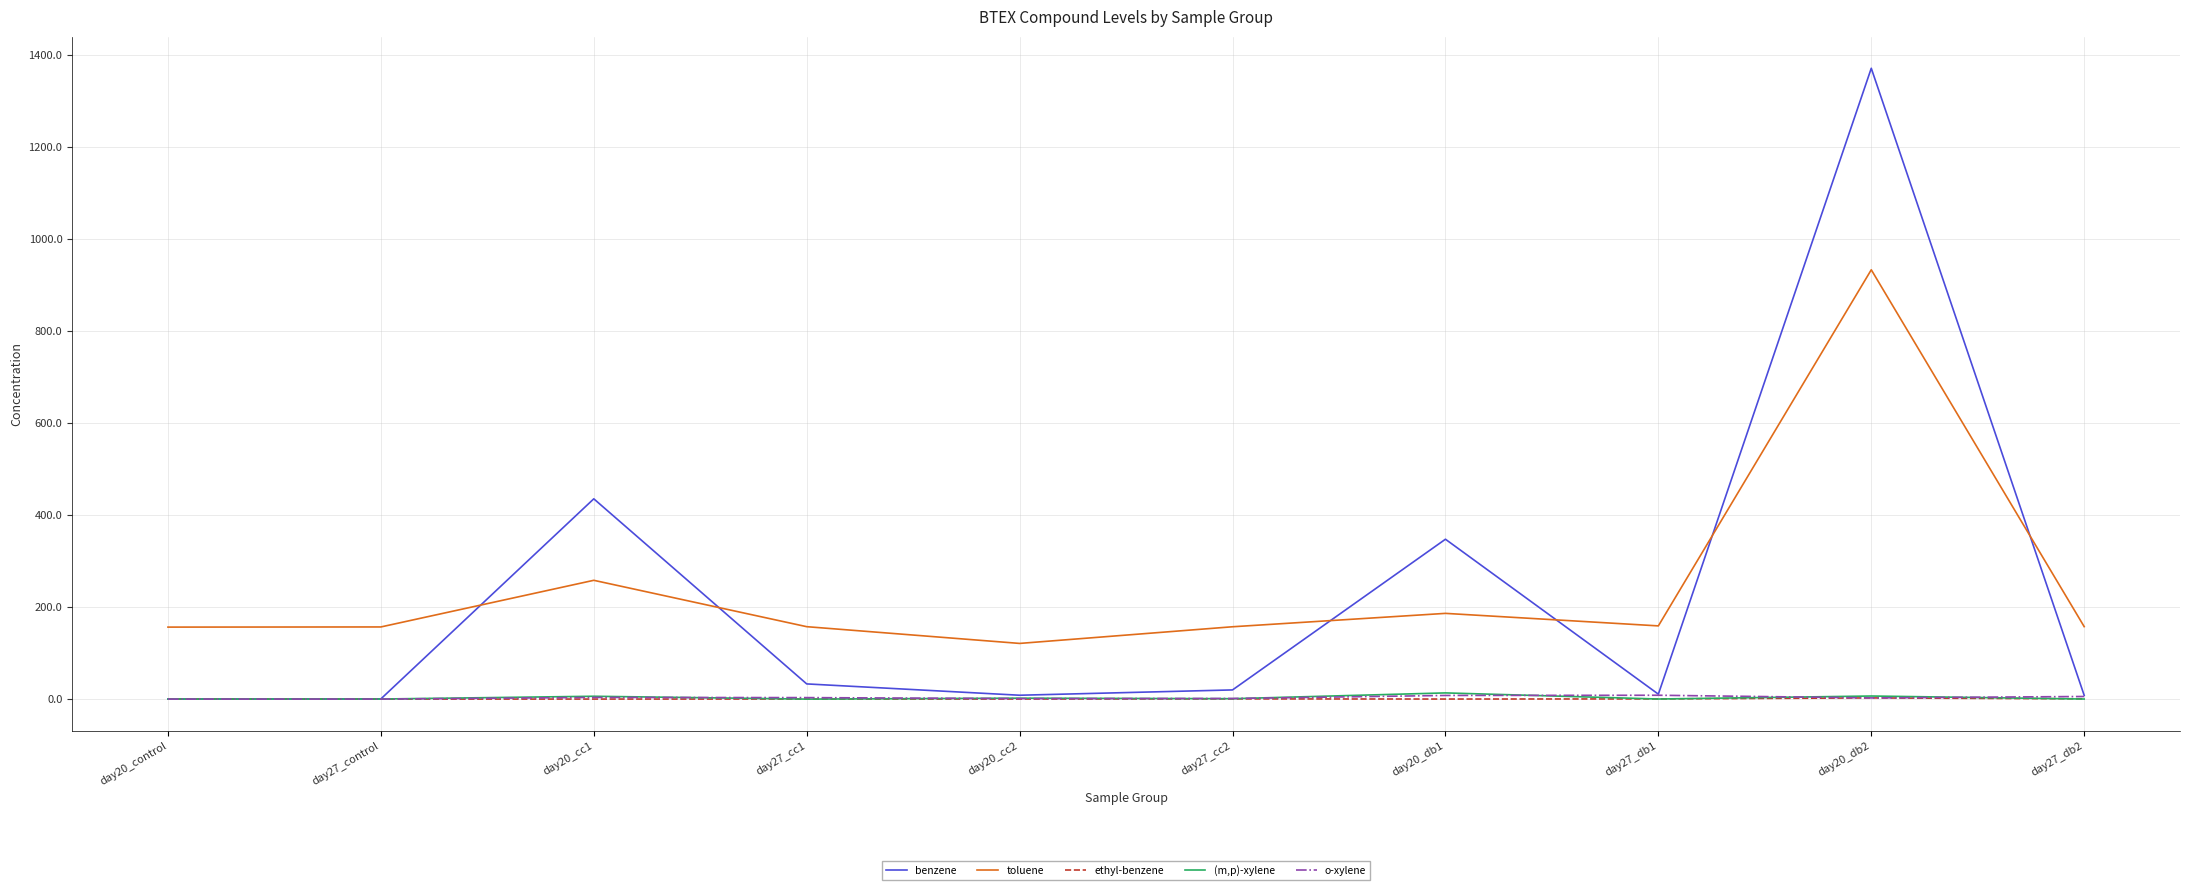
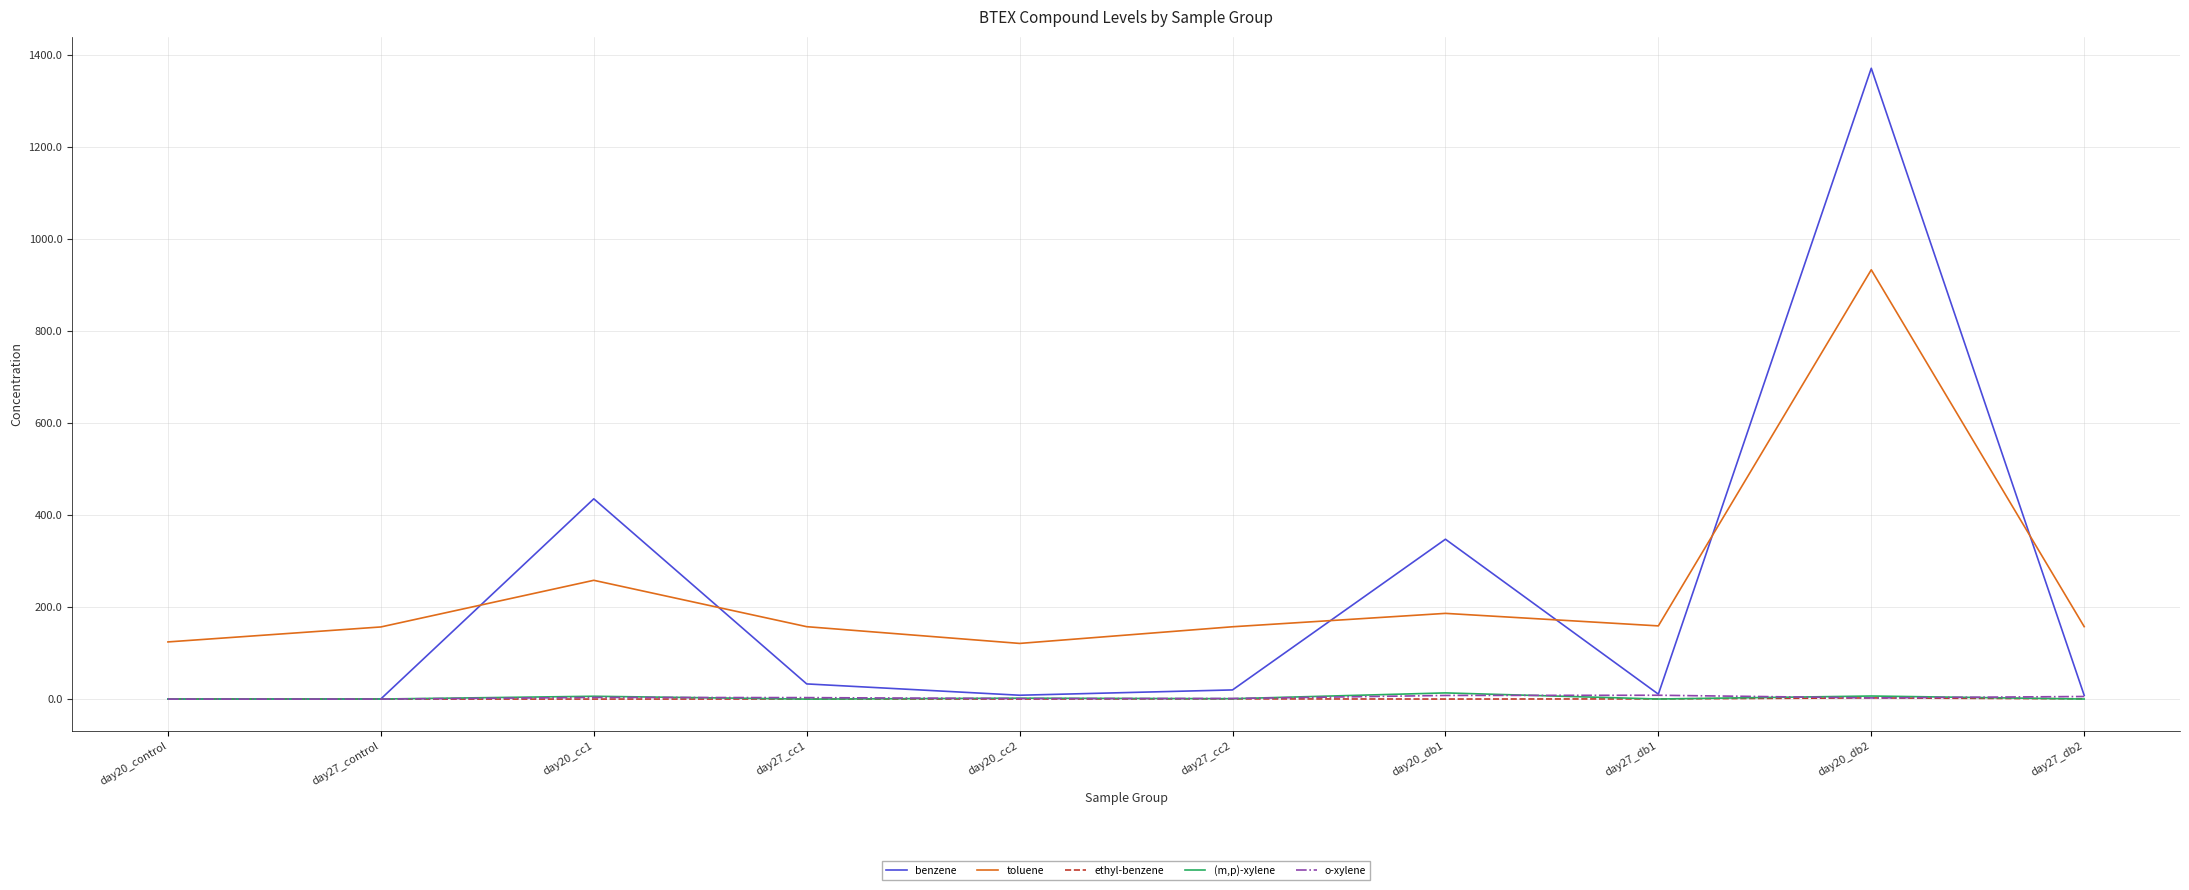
  {
    "benzene": {
      "day20_cc1": 440,
      "day27_cc1": 30,
      "day20_cc2": 10,
      "day27_cc2": 20,
      "day20_db1": 350,
      "day20_db2": 1370
    },
    "toluene": {
-     "day20_control": 160,
+     "day20_control": 120,
      "day27_control": 160,
      "day20_cc1": 260,
      "day27_cc1": 160,
      "day20_cc2": 120,
      "day27_cc2": 160,
      "day20_db1": 190,
      "day27_db1": 160,
      "day20_db2": 930,
      "day27_db2": 160
    },
    "ethyl-benzene": {
      "day20_db1": 0
    }
  }
